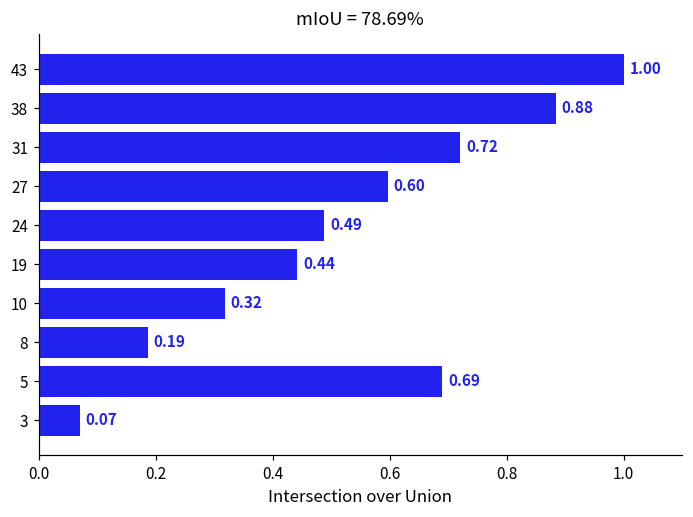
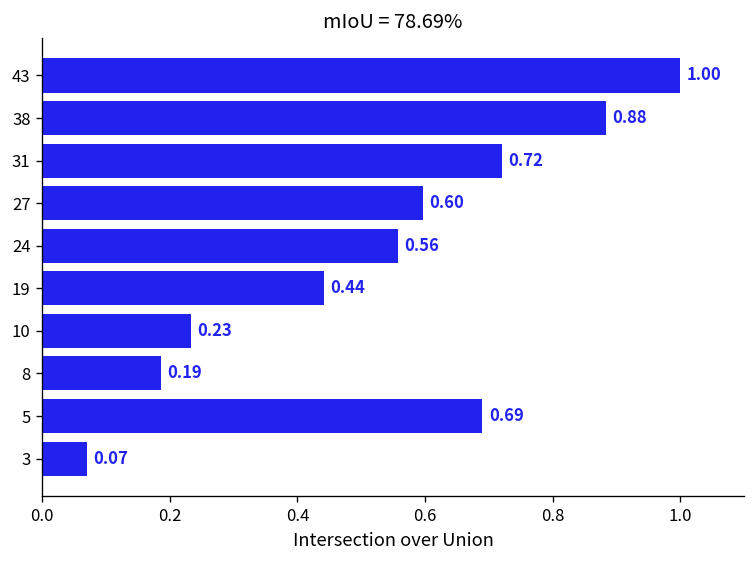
  {
    "43": 1.00,
    "38": 0.88,
    "31": 0.72,
    "27": 0.60,
-   "24": 0.49,
+   "24": 0.56,
    "19": 0.44,
-   "10": 0.32,
+   "10": 0.23,
    "8": 0.19,
    "5": 0.69,
    "3": 0.07
  }
